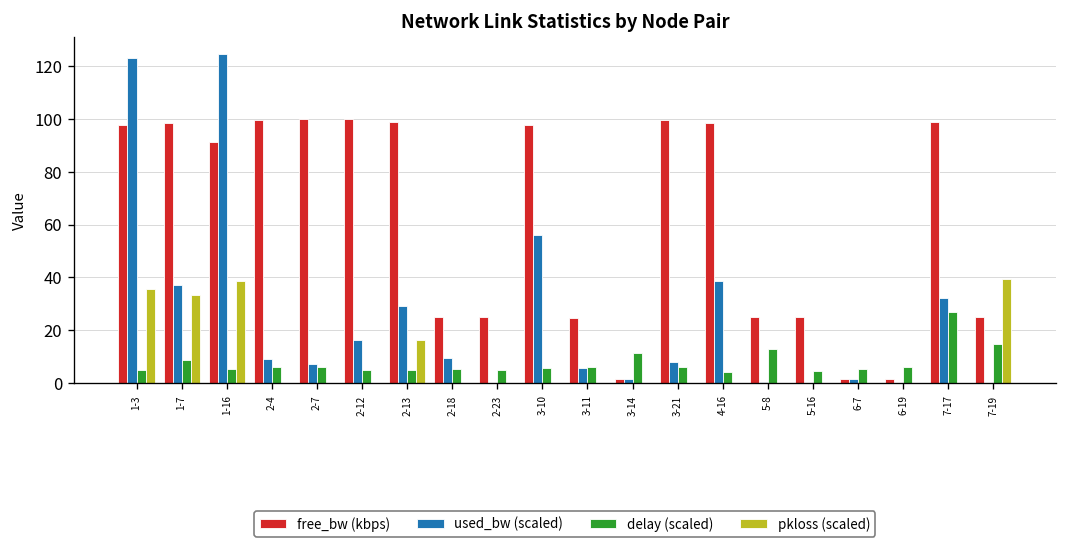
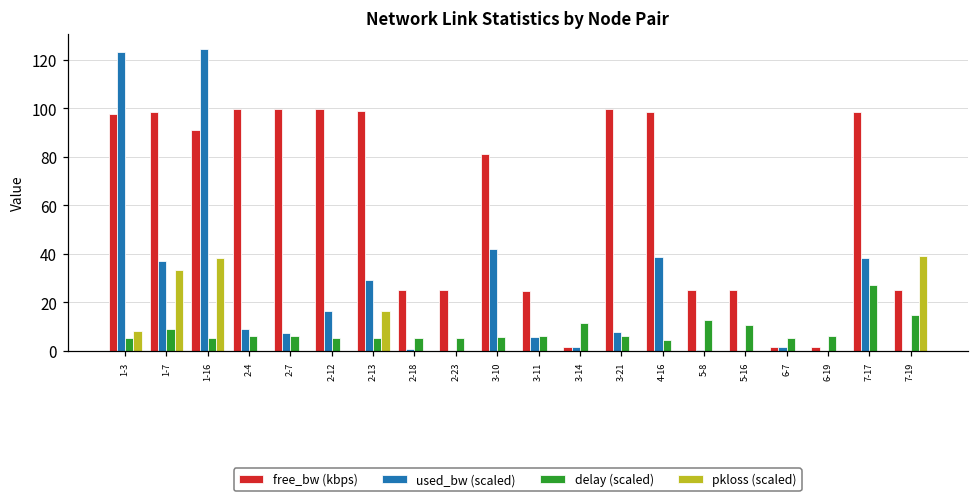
  {
    "free_bw (kbps)": {
      "1-3": 98,
      "1-7": 99,
      "1-16": 91,
      "2-4": 100,
      "2-7": 100,
      "2-12": 100,
      "2-13": 99,
      "2-18": 25,
      "2-23": 25,
-     "3-10": 98,
+     "3-10": 81,
      "3-11": 25,
      "3-14": 1,
      "3-21": 100,
      "4-16": 98,
      "5-8": 25,
      "5-16": 25,
      "6-7": 1,
      "6-19": 2,
      "7-17": 99,
      "7-19": 25
    },
    "used_bw (scaled)": {
      "1-3": 123,
      "1-7": 37,
      "1-16": 125,
      "2-4": 9,
      "2-7": 7,
      "2-12": 16,
      "2-13": 29,
-     "2-18": 10,
-     "3-10": 56,
+     "2-18": 1,
+     "3-10": 42,
      "3-11": 6,
      "3-14": 1,
      "3-21": 8,
      "4-16": 39,
      "6-7": 2,
-     "7-17": 32
+     "7-17": 38
    },
    "delay (scaled)": {
      "1-3": 5,
      "1-7": 9,
      "1-16": 5,
      "2-4": 6,
      "2-7": 6,
      "2-12": 5,
      "2-13": 5,
      "2-18": 5,
      "2-23": 5,
      "3-10": 6,
      "3-11": 6,
      "3-14": 12,
      "3-21": 6,
      "4-16": 4,
      "5-8": 13,
-     "5-16": 5,
+     "5-16": 11,
      "6-7": 5,
      "6-19": 6,
      "7-17": 27,
      "7-19": 15
    },
    "pkloss (scaled)": {
-     "1-3": 35,
+     "1-3": 8,
      "1-7": 33,
      "1-16": 38,
      "2-4": 0,
      "2-7": 0,
      "2-12": 0,
      "2-13": 16,
      "2-18": 0,
      "2-23": 0,
      "3-10": 0,
      "3-11": 0,
      "3-14": 0,
      "3-21": 0,
      "4-16": 0,
      "5-8": 0,
      "5-16": 0,
      "6-7": 0,
      "6-19": 0,
      "7-17": 0,
      "7-19": 39
    }
  }
